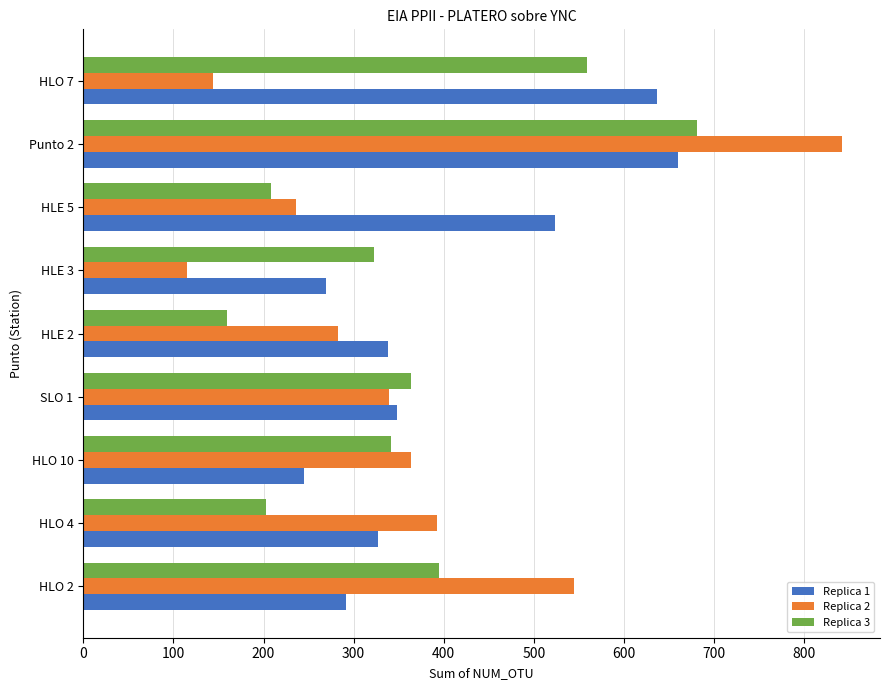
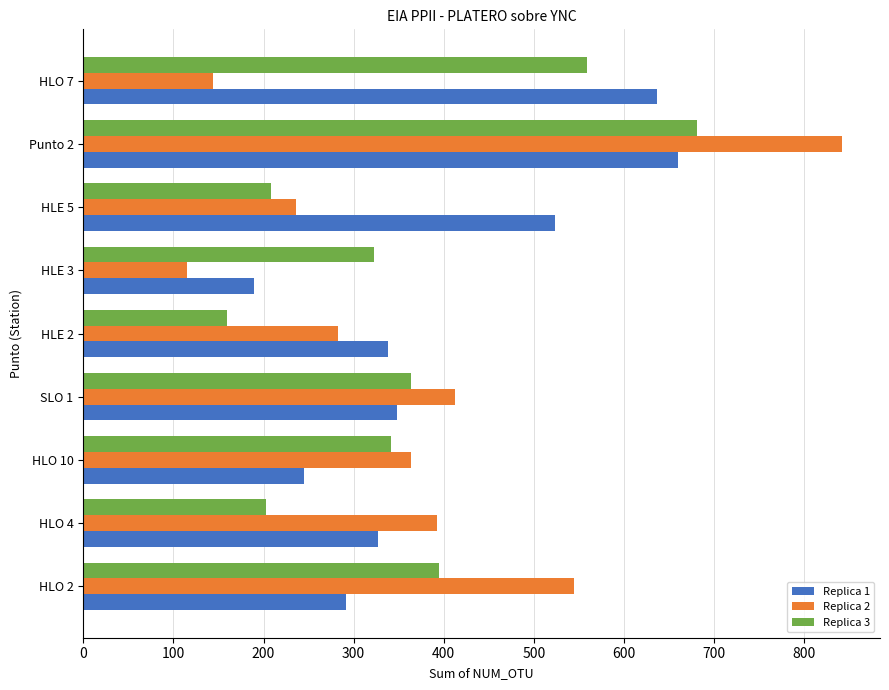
  {
    "Replica 1": {
      "HLO 7": 640,
      "Punto 2": 660,
      "HLE 5": 520,
-     "HLE 3": 270,
+     "HLE 3": 190,
      "HLE 2": 340,
      "SLO 1": 350,
      "HLO 10": 250,
      "HLO 4": 330,
      "HLO 2": 290
    },
    "Replica 2": {
      "HLO 7": 140,
      "Punto 2": 840,
      "HLE 5": 240,
      "HLE 3": 120,
      "HLE 2": 280,
-     "SLO 1": 340,
+     "SLO 1": 410,
      "HLO 10": 360,
      "HLO 4": 390,
      "HLO 2": 550
    },
    "Replica 3": {
      "HLO 7": 560,
      "Punto 2": 680,
      "HLE 5": 210,
      "HLE 3": 320,
      "HLE 2": 160,
      "SLO 1": 360,
      "HLO 10": 340,
      "HLO 4": 200,
      "HLO 2": 400
    }
  }
